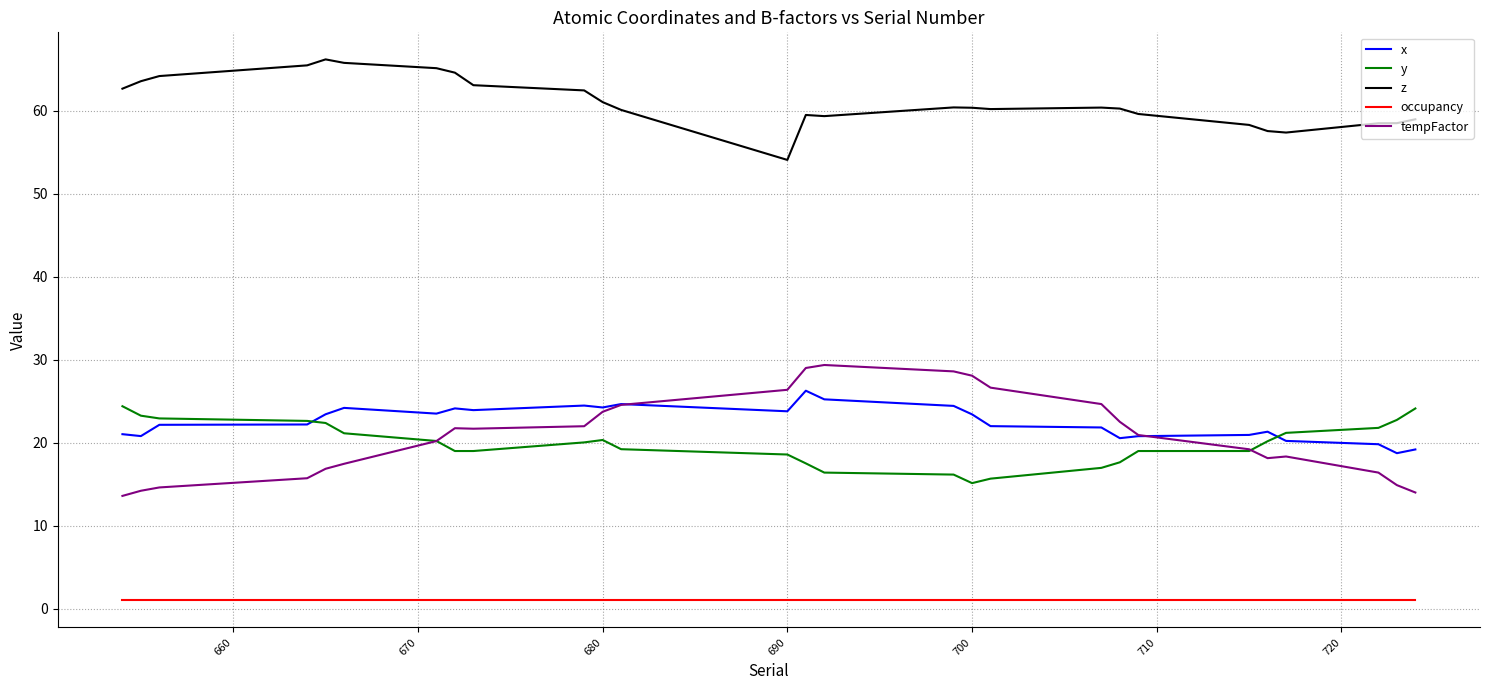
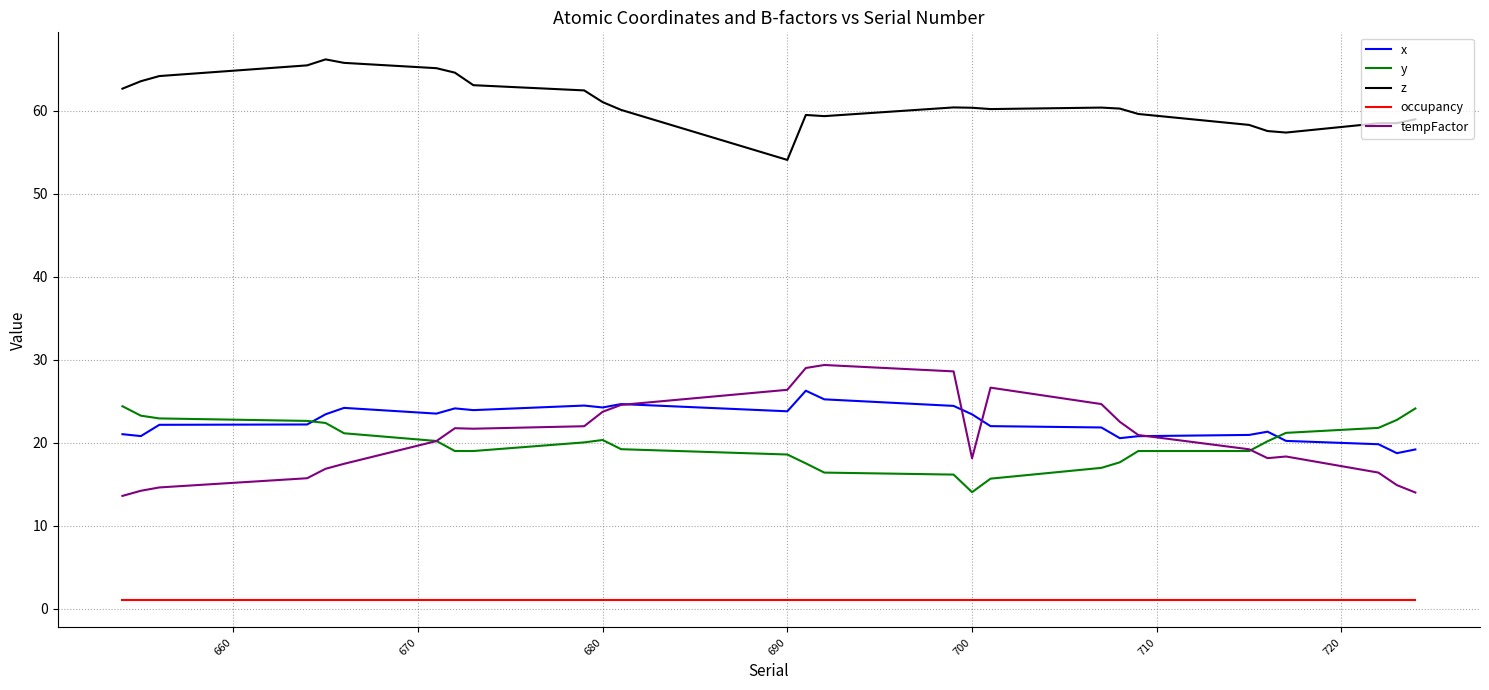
  {
    "x": {
      "680": 24,
      "690": 24,
      "700": 23
    },
    "y": {
      "680": 20,
      "690": 19,
-     "700": 15
+     "700": 14
    },
    "z": {
      "680": 61,
      "690": 54,
      "700": 60
    },
    "occupancy": {
      "680": 1,
      "690": 1,
      "700": 1
    },
    "tempFactor": {
      "680": 24,
      "690": 26,
-     "700": 28
+     "700": 18
    }
  }
